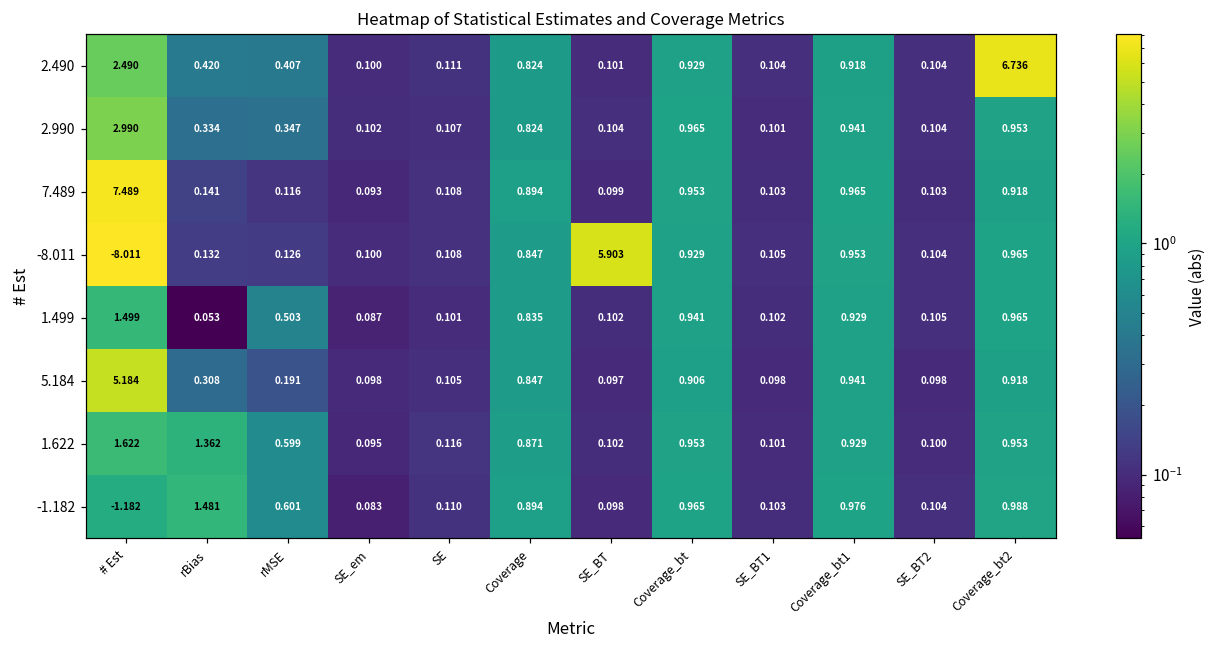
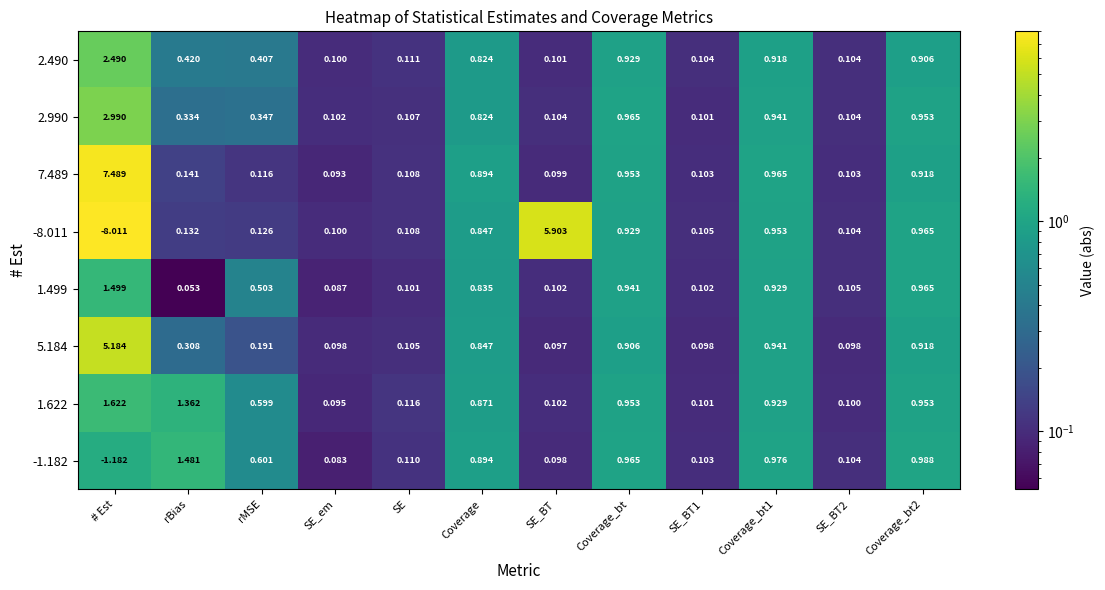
  {
    "2.490": {
      "# Est": 2.490,
      "rBias": 0.420,
      "rMSE": 0.407,
      "SE_em": 0.100,
      "SE": 0.111,
      "Coverage": 0.824,
      "SE_BT": 0.101,
      "Coverage_bt": 0.929,
      "SE_BT1": 0.104,
      "Coverage_bt1": 0.918,
      "SE_BT2": 0.104,
-     "Coverage_bt2": 6.736
+     "Coverage_bt2": 0.906
    },
    "2.990": {
      "# Est": 2.990,
      "rBias": 0.334,
      "rMSE": 0.347,
      "SE_em": 0.102,
      "SE": 0.107,
      "Coverage": 0.824,
      "SE_BT": 0.104,
      "Coverage_bt": 0.965,
      "SE_BT1": 0.101,
      "Coverage_bt1": 0.941,
      "SE_BT2": 0.104,
      "Coverage_bt2": 0.953
    },
    "7.489": {
      "# Est": 7.489,
      "rBias": 0.141,
      "rMSE": 0.116,
      "SE_em": 0.093,
      "SE": 0.108,
      "Coverage": 0.894,
      "SE_BT": 0.099,
      "Coverage_bt": 0.953,
      "SE_BT1": 0.103,
      "Coverage_bt1": 0.965,
      "SE_BT2": 0.103,
      "Coverage_bt2": 0.918
    },
    "-8.011": {
      "# Est": -8.011,
      "rBias": 0.132,
      "rMSE": 0.126,
      "SE_em": 0.100,
      "SE": 0.108,
      "Coverage": 0.847,
      "SE_BT": 5.903,
      "Coverage_bt": 0.929,
      "SE_BT1": 0.105,
      "Coverage_bt1": 0.953,
      "SE_BT2": 0.104,
      "Coverage_bt2": 0.965
    },
    "1.499": {
      "# Est": 1.499,
      "rBias": 0.053,
      "rMSE": 0.503,
      "SE_em": 0.087,
      "SE": 0.101,
      "Coverage": 0.835,
      "SE_BT": 0.102,
      "Coverage_bt": 0.941,
      "SE_BT1": 0.102,
      "Coverage_bt1": 0.929,
      "SE_BT2": 0.105,
      "Coverage_bt2": 0.965
    },
    "5.184": {
      "# Est": 5.184,
      "rBias": 0.308,
      "rMSE": 0.191,
      "SE_em": 0.098,
      "SE": 0.105,
      "Coverage": 0.847,
      "SE_BT": 0.097,
      "Coverage_bt": 0.906,
      "SE_BT1": 0.098,
      "Coverage_bt1": 0.941,
      "SE_BT2": 0.098,
      "Coverage_bt2": 0.918
    },
    "1.622": {
      "# Est": 1.622,
      "rBias": 1.362,
      "rMSE": 0.599,
      "SE_em": 0.095,
      "SE": 0.116,
      "Coverage": 0.871,
      "SE_BT": 0.102,
      "Coverage_bt": 0.953,
      "SE_BT1": 0.101,
      "Coverage_bt1": 0.929,
      "SE_BT2": 0.100,
      "Coverage_bt2": 0.953
    },
    "-1.182": {
      "# Est": -1.182,
      "rBias": 1.481,
      "rMSE": 0.601,
      "SE_em": 0.083,
      "SE": 0.110,
      "Coverage": 0.894,
      "SE_BT": 0.098,
      "Coverage_bt": 0.965,
      "SE_BT1": 0.103,
      "Coverage_bt1": 0.976,
      "SE_BT2": 0.104,
      "Coverage_bt2": 0.988
    }
  }
